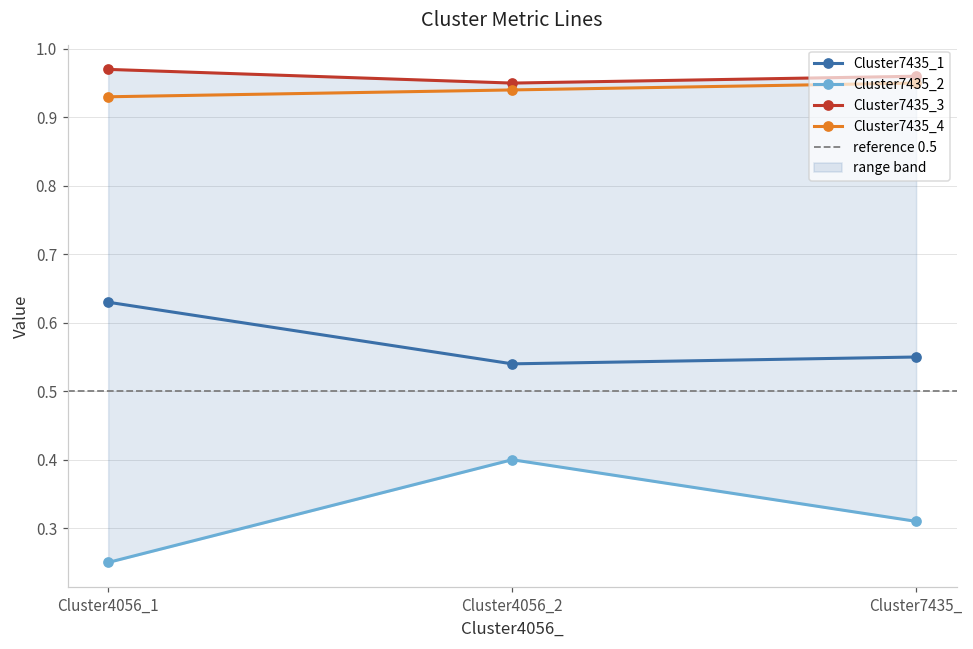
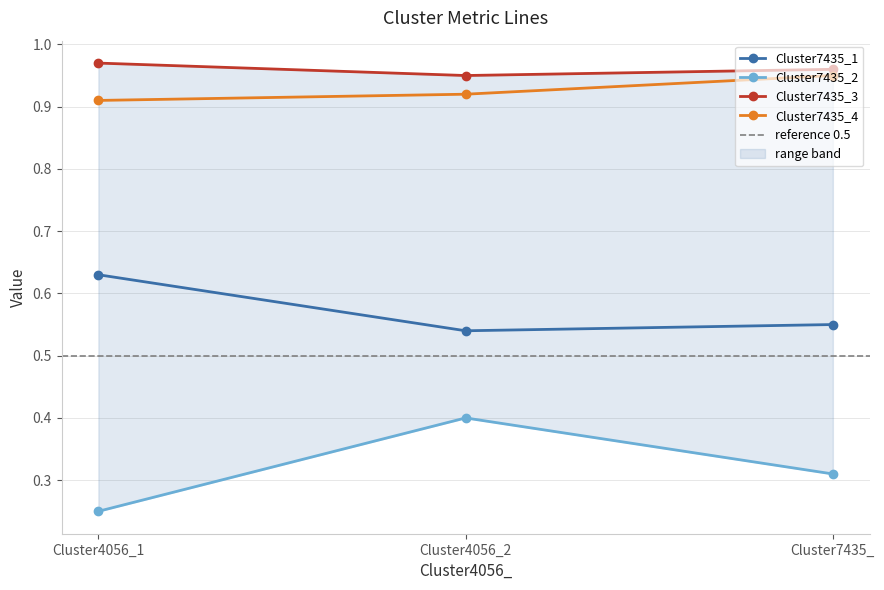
  {
    "Cluster7435_2": {
      "Cluster4056_1": 0.25,
      "Cluster4056_2": 0.40,
      "Cluster7435_": 0.31
    },
    "Cluster7435_4": {
-     "Cluster4056_1": 0.93,
-     "Cluster4056_2": 0.94
+     "Cluster4056_1": 0.91,
+     "Cluster4056_2": 0.92
    }
  }
